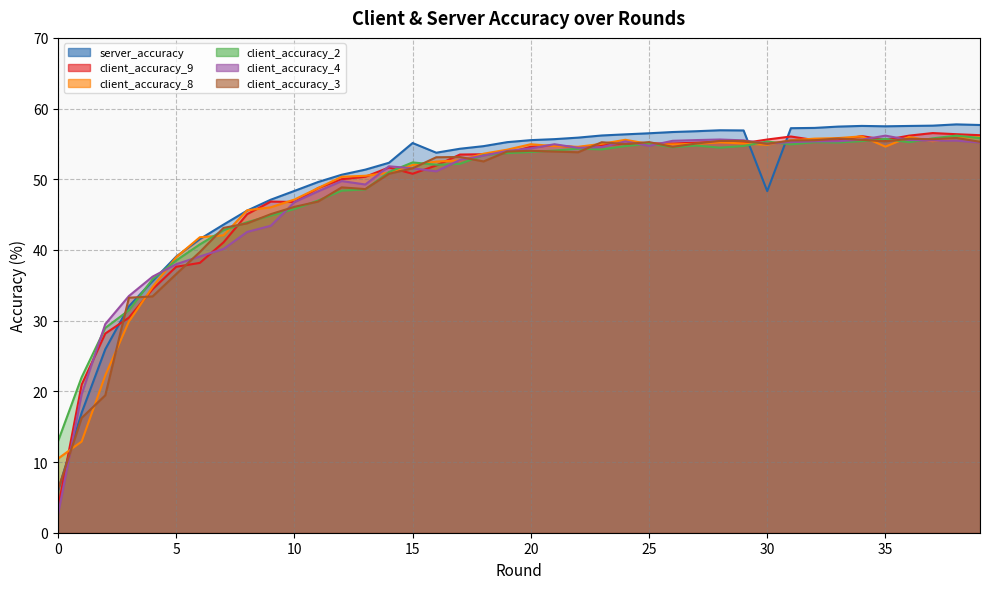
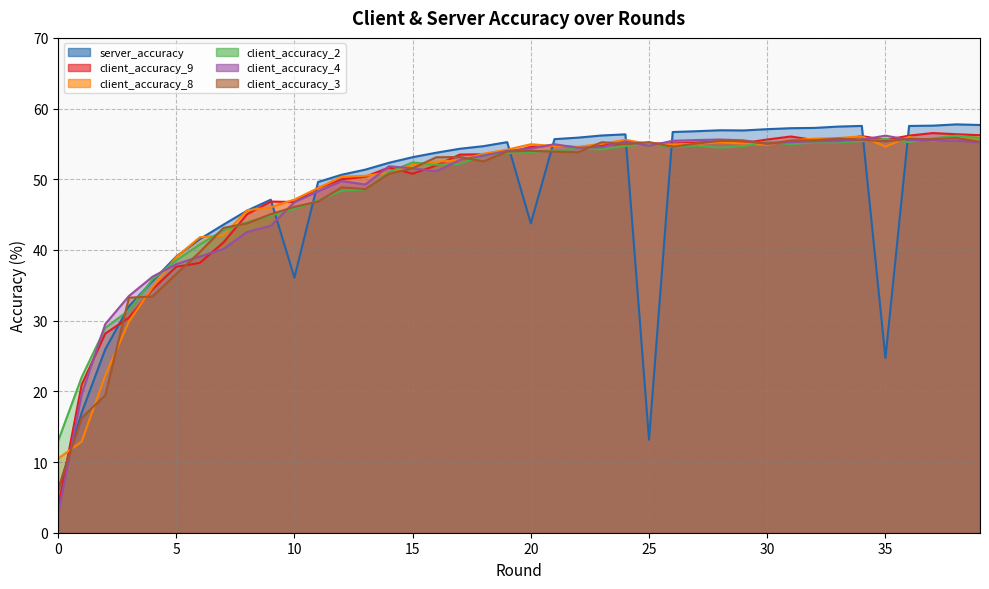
  {
    "server_accuracy": {
-     "10": 48,
-     "15": 55,
-     "20": 56,
-     "25": 57,
-     "30": 48,
-     "35": 57
+     "10": 36,
+     "15": 53,
+     "20": 44,
+     "25": 13,
+     "30": 57,
+     "35": 25
    },
    "client_accuracy_2": {
      "0": 13,
      "5": 39,
      "15": 52
    },
    "client_accuracy_4": {
      "0": 3,
      "5": 38,
      "35": 56
    }
  }
